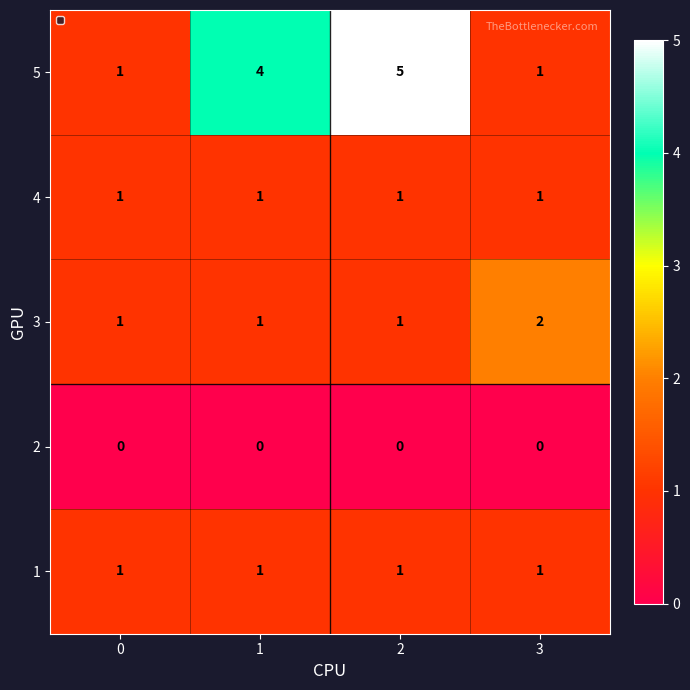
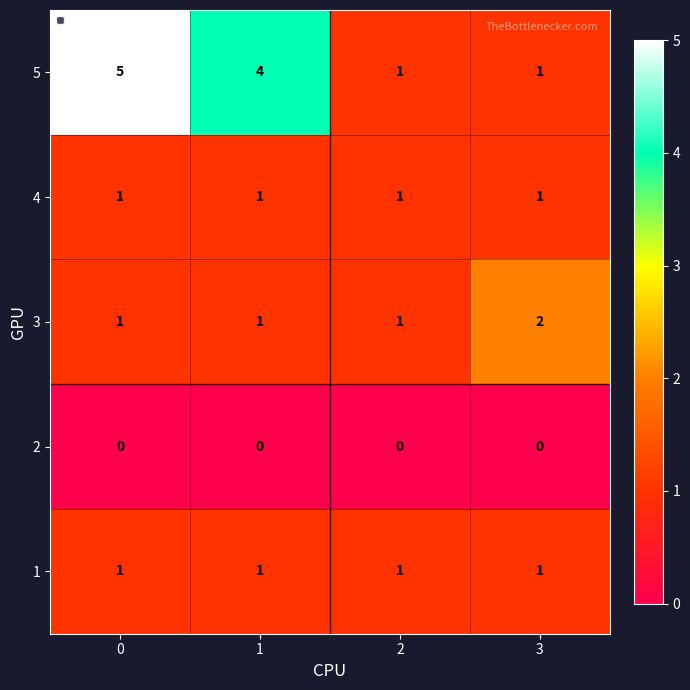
  {
    "5": {
-     "0": 1,
+     "0": 5,
      "1": 4,
-     "2": 5
+     "2": 1
    },
    "4": {
      "0": 1,
      "1": 1,
      "2": 1,
      "3": 1
    },
    "3": {
      "0": 1,
      "1": 1,
      "2": 1,
      "3": 2
    },
    "2": {
      "0": 0,
      "1": 0,
      "2": 0,
      "3": 0
    },
    "1": {
      "0": 1,
      "1": 1,
      "2": 1,
      "3": 1
    }
  }
